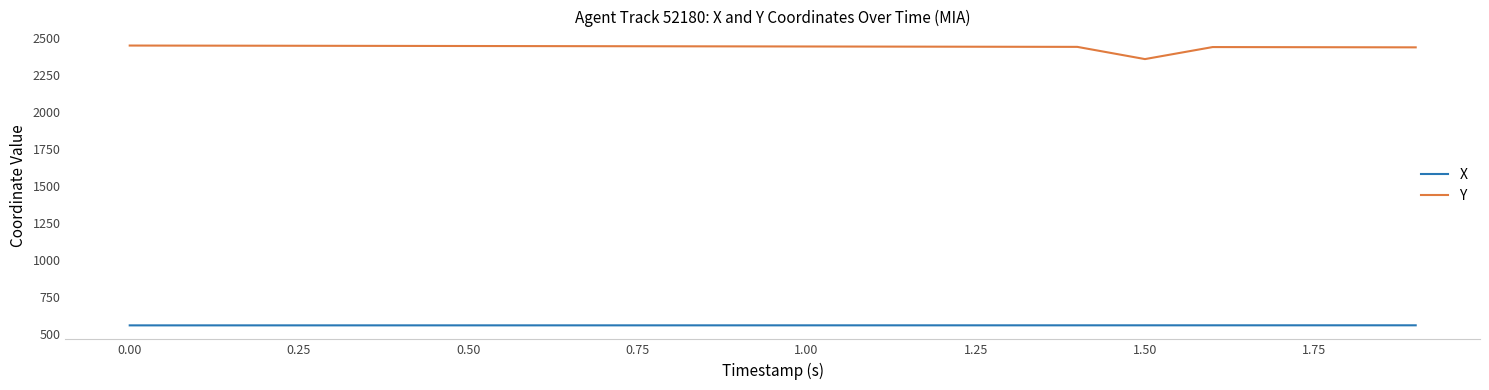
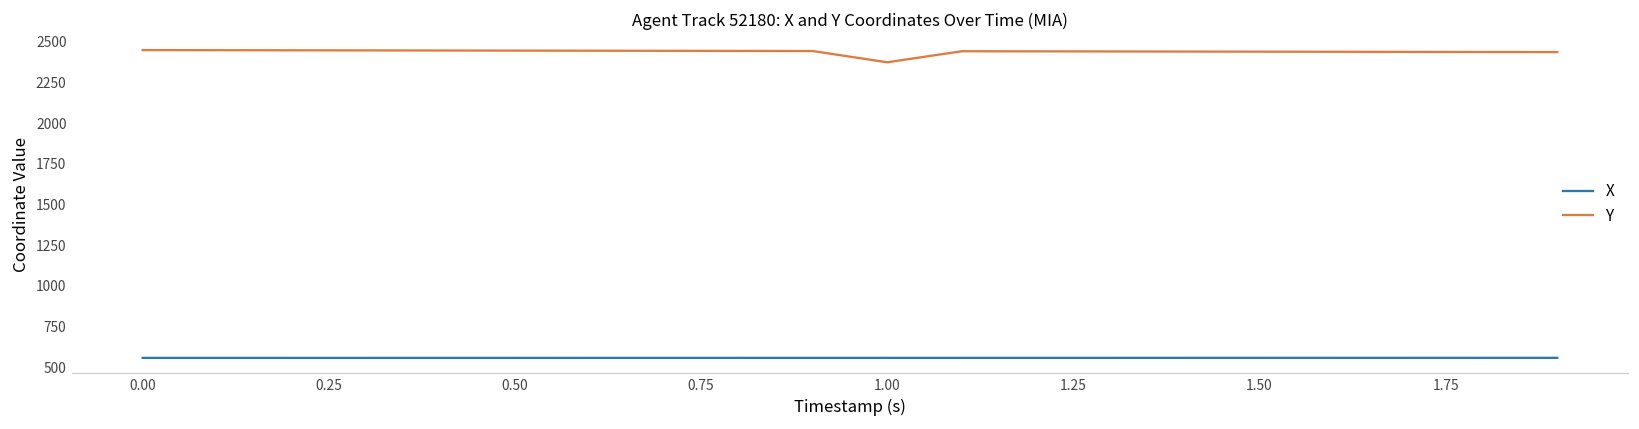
  {
    "X": {
      "0.00": 560,
      "0.50": 560,
      "1.00": 560,
      "1.50": 560
    },
    "Y": {
      "0.00": 2450,
      "0.50": 2450,
-     "1.00": 2440,
-     "1.50": 2360
+     "1.00": 2370,
+     "1.50": 2440
    }
  }
